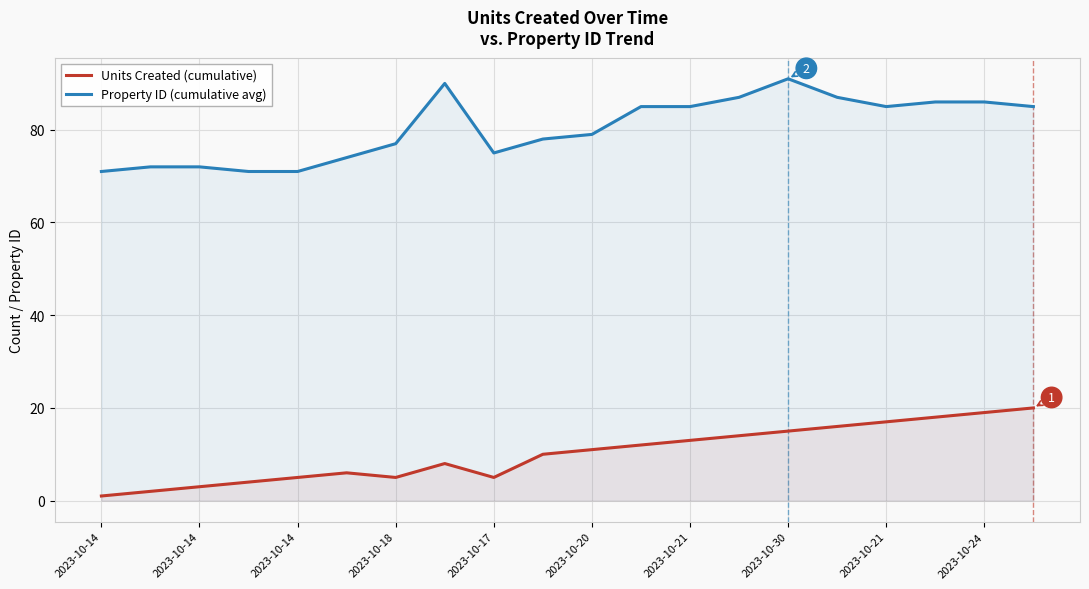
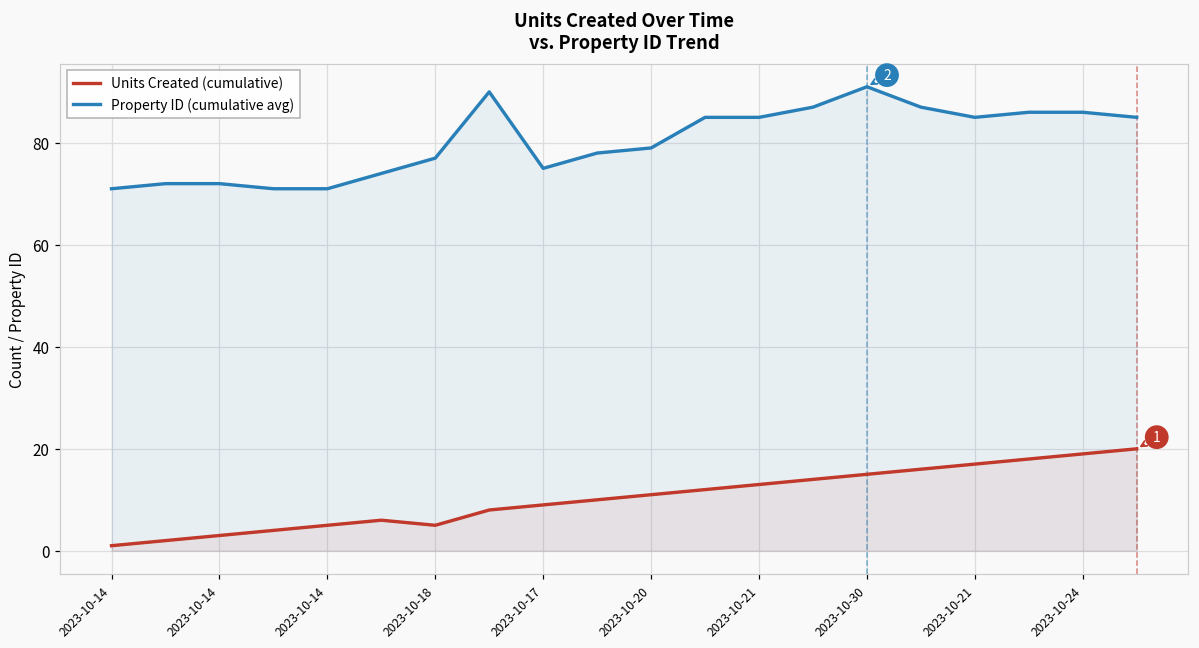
  {
    "Units Created (cumulative)": {
      "2023-10-18": 5,
-     "2023-10-17": 5
+     "2023-10-17": 9
    },
    "Property ID (cumulative avg)": {
      "2023-10-18": 77,
      "2023-10-17": 75
    }
  }
